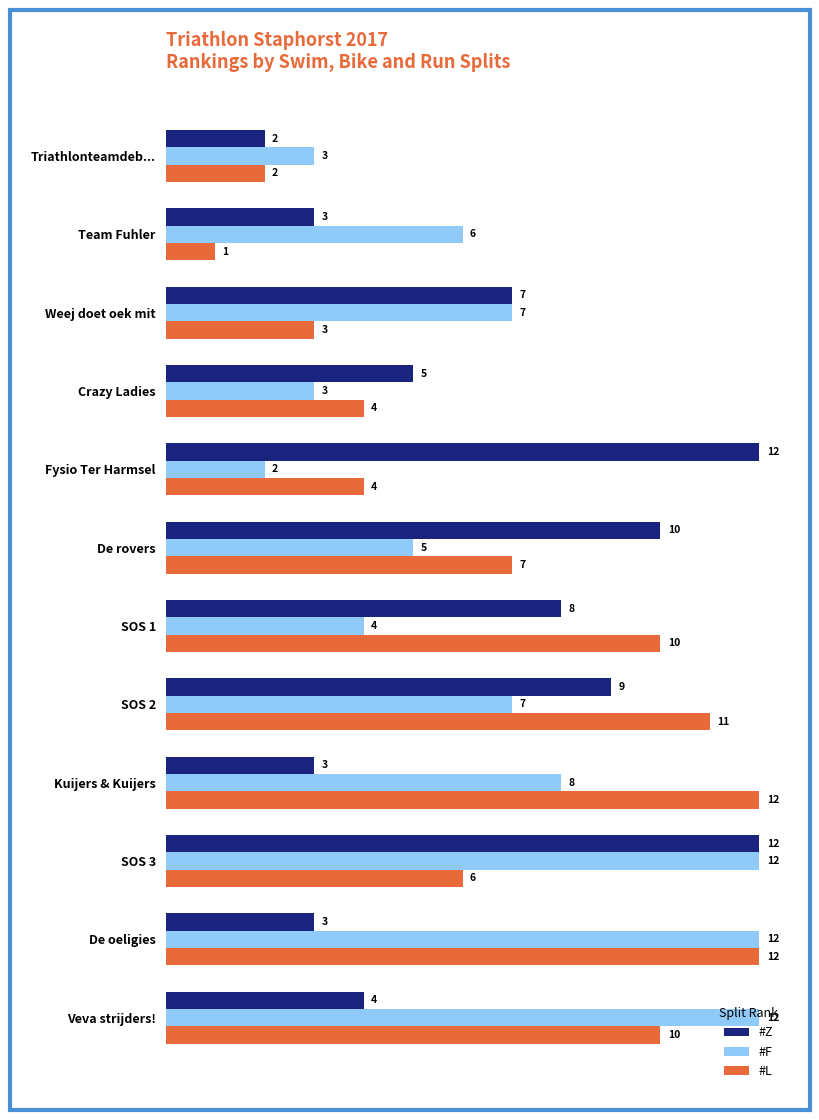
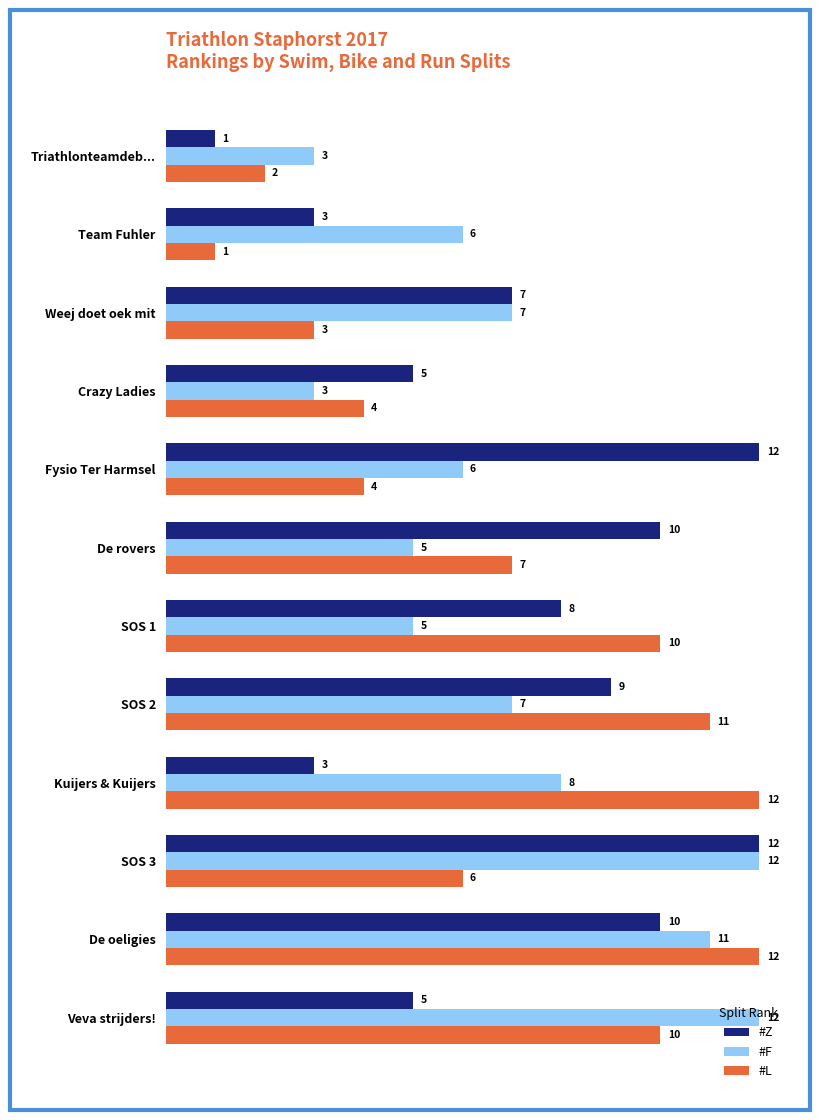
  {
    "#Z": {
-     "Triathlonteamdeb...": 2,
+     "Triathlonteamdeb...": 1,
      "Team Fuhler": 3,
      "Weej doet oek mit": 7,
      "Crazy Ladies": 5,
      "Fysio Ter Harmsel": 12,
      "De rovers": 10,
      "SOS 1": 8,
      "SOS 2": 9,
      "Kuijers & Kuijers": 3,
      "SOS 3": 12,
-     "De oeligies": 3,
-     "Veva strijders!": 4
+     "De oeligies": 10,
+     "Veva strijders!": 5
    },
    "#F": {
      "Triathlonteamdeb...": 3,
      "Team Fuhler": 6,
      "Weej doet oek mit": 7,
      "Crazy Ladies": 3,
-     "Fysio Ter Harmsel": 2,
+     "Fysio Ter Harmsel": 6,
      "De rovers": 5,
-     "SOS 1": 4,
+     "SOS 1": 5,
      "SOS 2": 7,
      "Kuijers & Kuijers": 8,
      "SOS 3": 12,
-     "De oeligies": 12,
+     "De oeligies": 11,
      "Veva strijders!": 12
    },
    "#L": {
      "Triathlonteamdeb...": 2,
      "Team Fuhler": 1,
      "Weej doet oek mit": 3,
      "Crazy Ladies": 4,
      "Fysio Ter Harmsel": 4,
      "De rovers": 7,
      "SOS 1": 10,
      "SOS 2": 11,
      "Kuijers & Kuijers": 12,
      "SOS 3": 6,
      "De oeligies": 12,
      "Veva strijders!": 10
    }
  }
